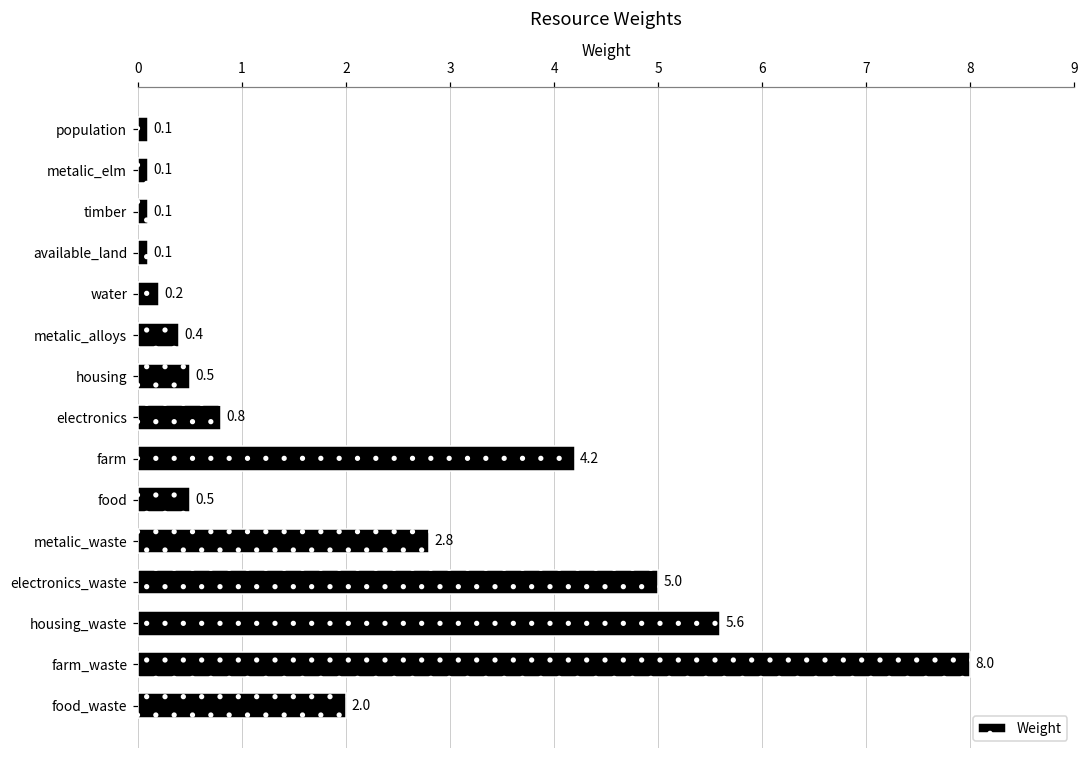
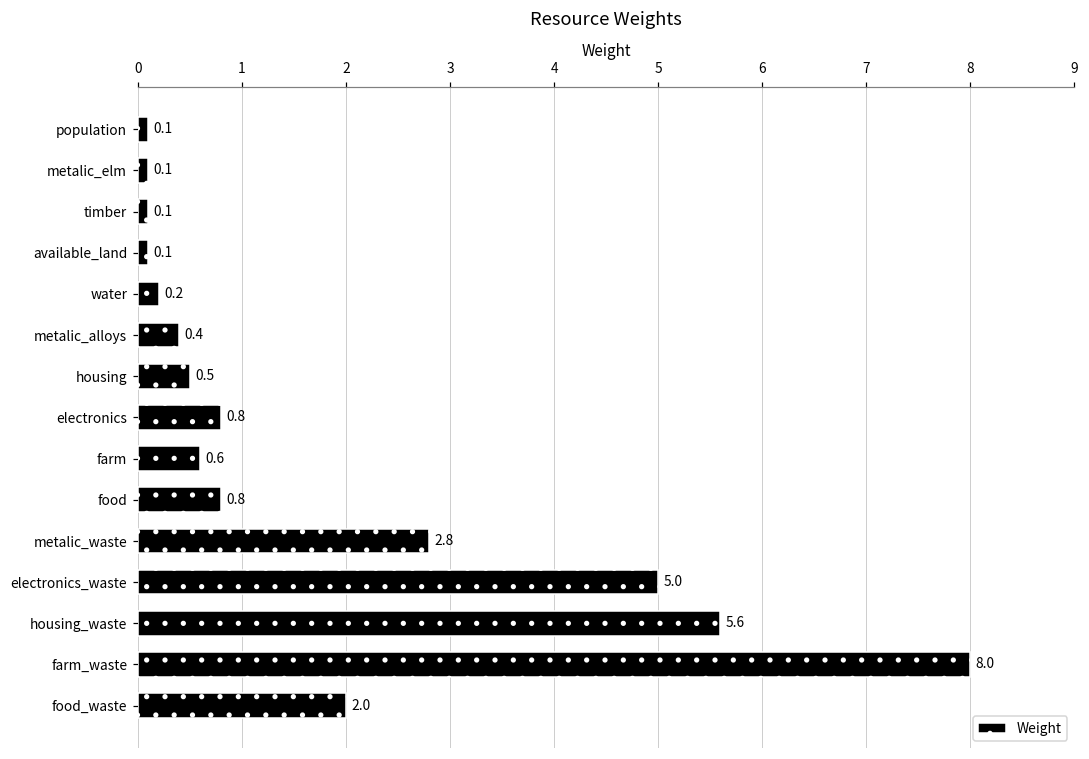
  {
    "population": 0.1,
    "metalic_elm": 0.1,
    "timber": 0.1,
    "available_land": 0.1,
    "water": 0.2,
    "metalic_alloys": 0.4,
    "housing": 0.5,
    "electronics": 0.8,
-   "farm": 4.2,
-   "food": 0.5,
+   "farm": 0.6,
+   "food": 0.8,
    "metalic_waste": 2.8,
    "electronics_waste": 5.0,
    "housing_waste": 5.6,
    "farm_waste": 8.0,
    "food_waste": 2.0
  }
